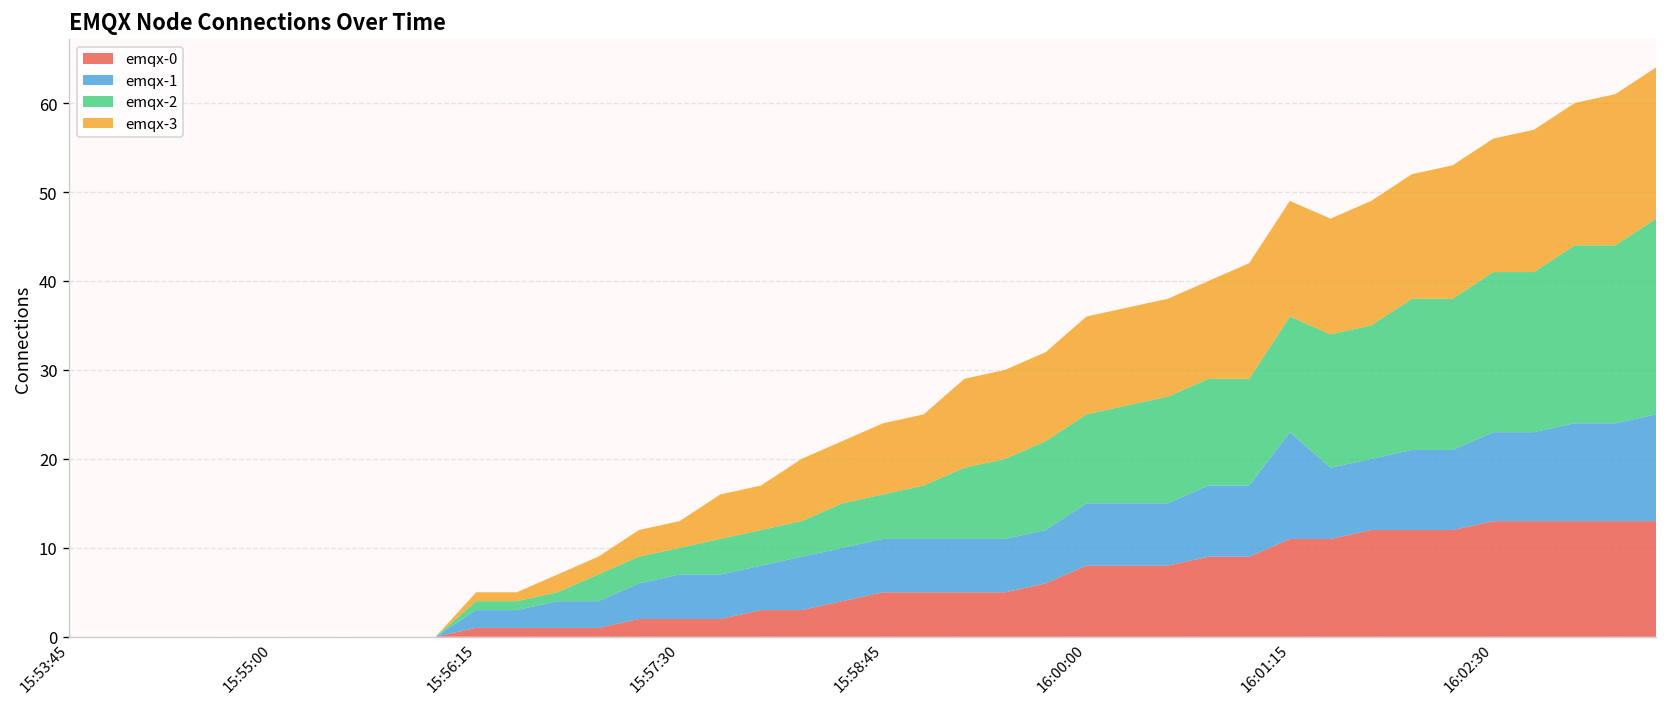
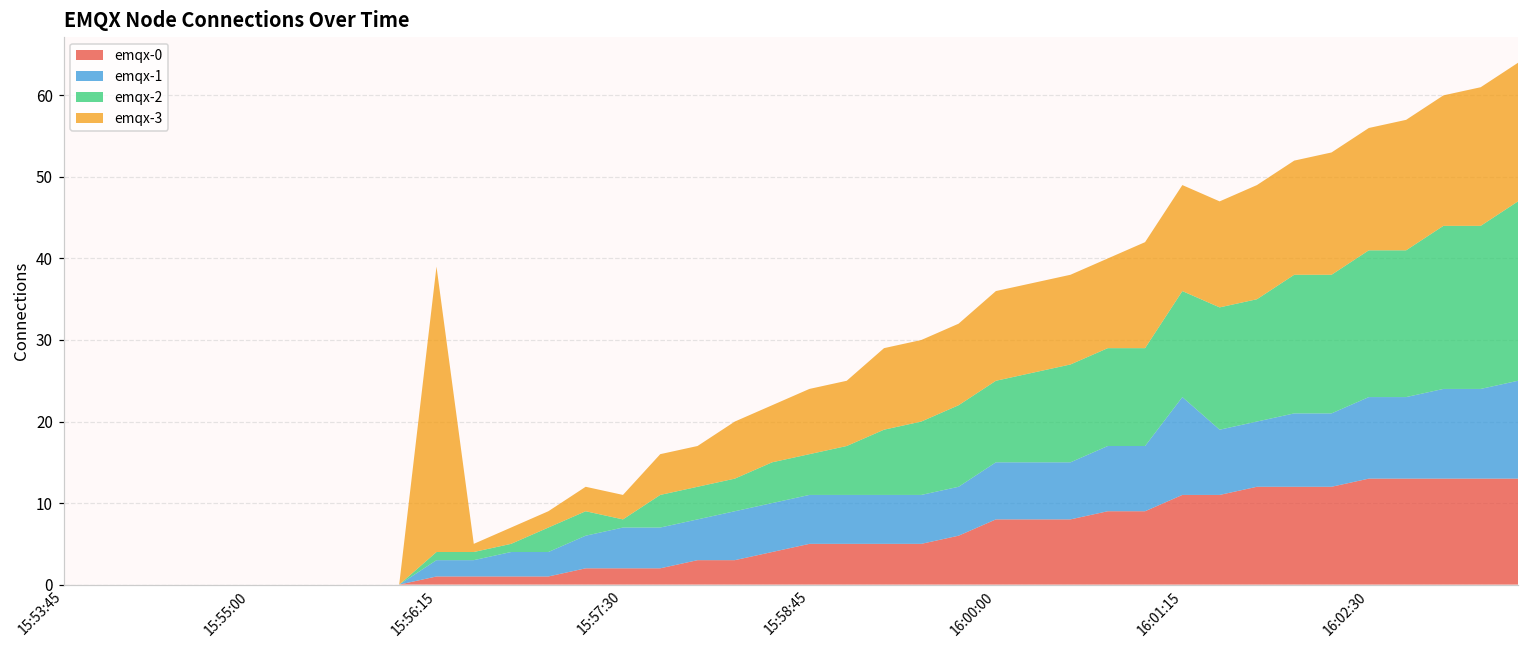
  {
    "emqx-0": {
      "15:56:15": 1,
      "15:57:30": 2,
      "15:58:45": 5,
      "16:00:00": 8,
      "16:01:15": 11,
      "16:02:30": 13
    },
    "emqx-1": {
      "15:56:15": 2,
      "15:57:30": 5,
      "15:58:45": 6,
      "16:00:00": 7,
      "16:01:15": 12,
      "16:02:30": 10
    },
    "emqx-2": {
      "15:56:15": 1,
-     "15:57:30": 3,
+     "15:57:30": 1,
      "15:58:45": 5,
      "16:00:00": 10,
      "16:01:15": 13,
      "16:02:30": 18
    },
    "emqx-3": {
-     "15:56:15": 1,
+     "15:56:15": 35,
      "15:57:30": 3,
      "15:58:45": 8,
      "16:00:00": 11,
      "16:01:15": 13,
      "16:02:30": 15
    }
  }
